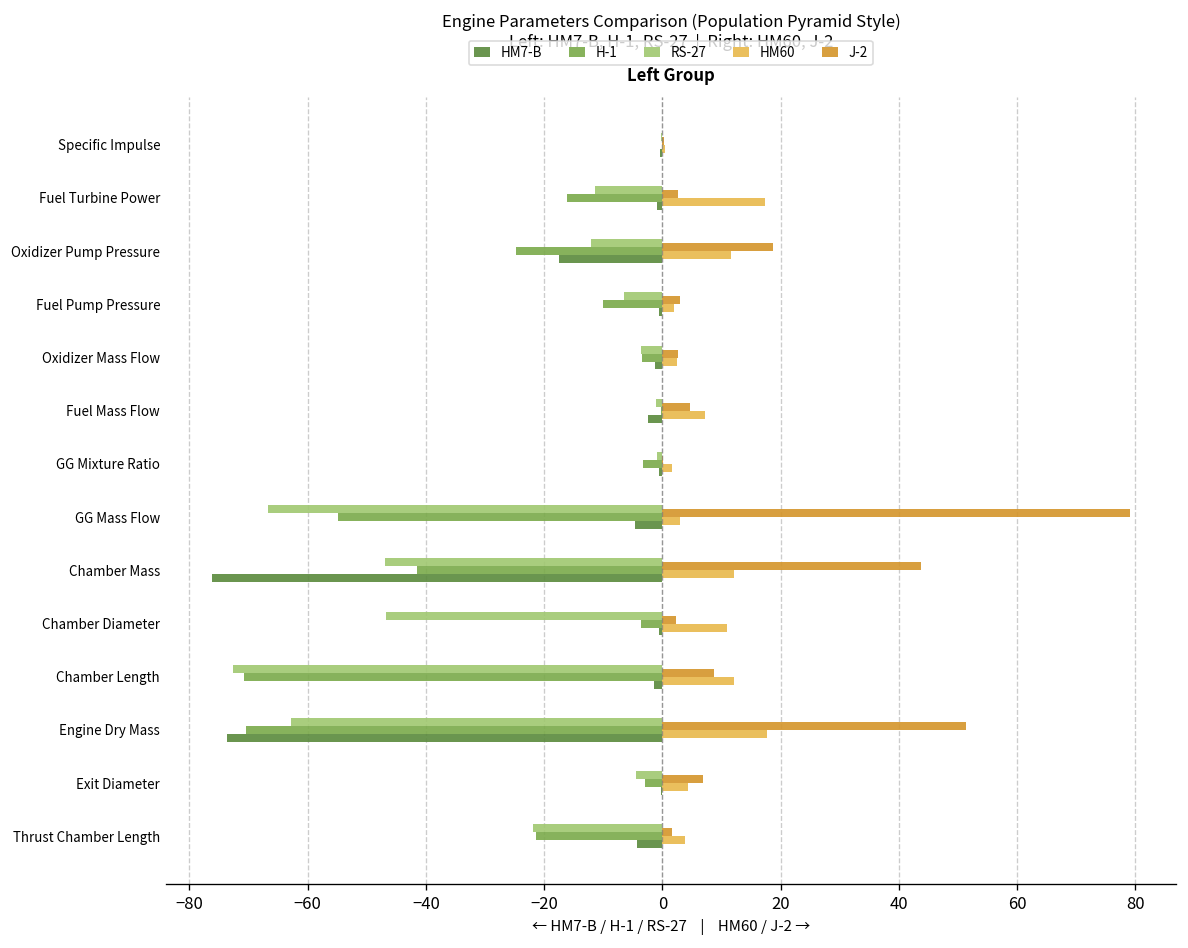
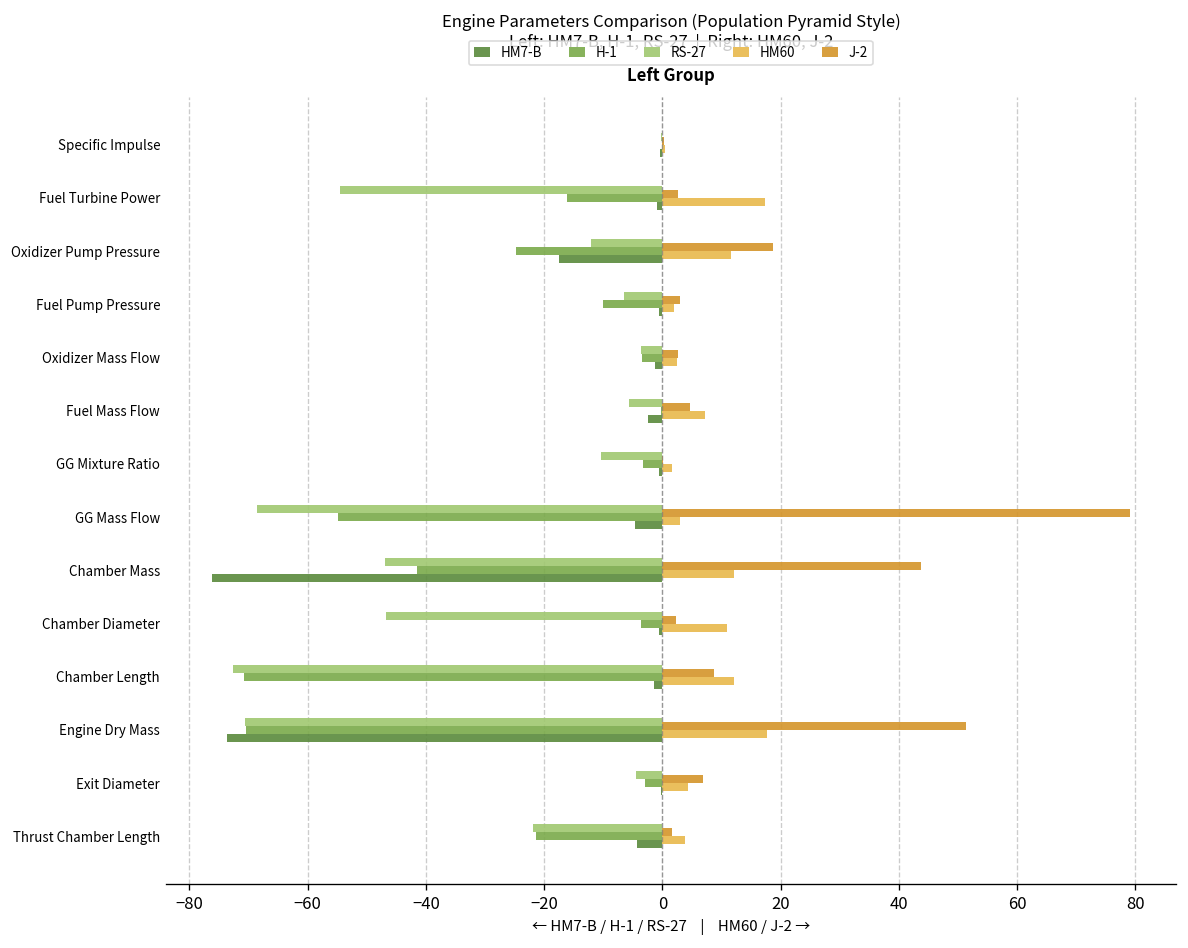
  {
    "RS-27": {
-     "Fuel Turbine Power": -11,
+     "Fuel Turbine Power": -55,
      "Oxidizer Pump Pressure": -12,
      "Fuel Pump Pressure": -6,
      "Oxidizer Mass Flow": -4,
-     "Fuel Mass Flow": -1,
-     "GG Mixture Ratio": -1,
-     "GG Mass Flow": -67,
+     "Fuel Mass Flow": -6,
+     "GG Mixture Ratio": -10,
+     "GG Mass Flow": -69,
      "Chamber Mass": -47,
      "Chamber Diameter": -47,
      "Chamber Length": -73,
-     "Engine Dry Mass": -63,
+     "Engine Dry Mass": -71,
      "Exit Diameter": -4,
      "Thrust Chamber Length": -22
    }
  }
